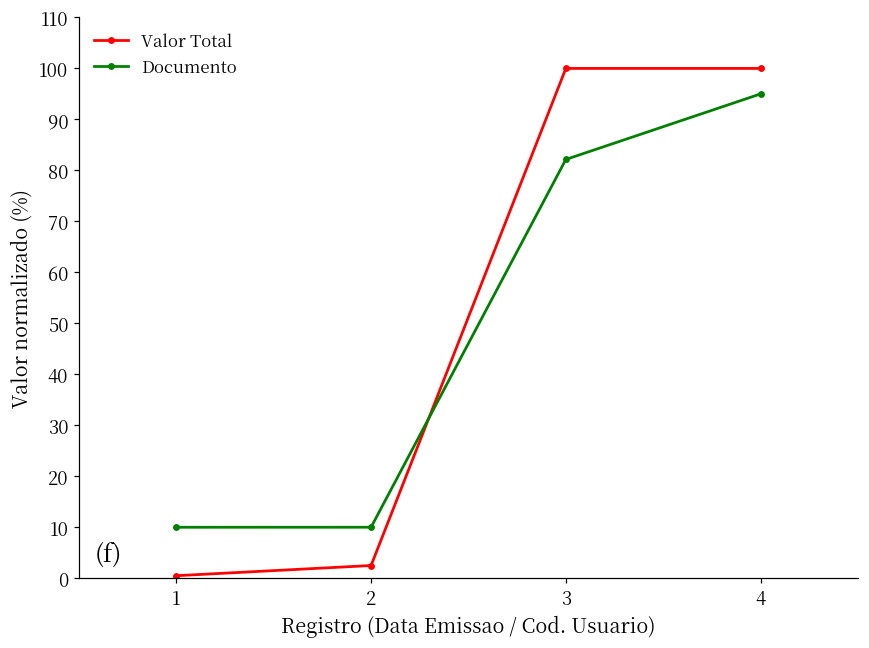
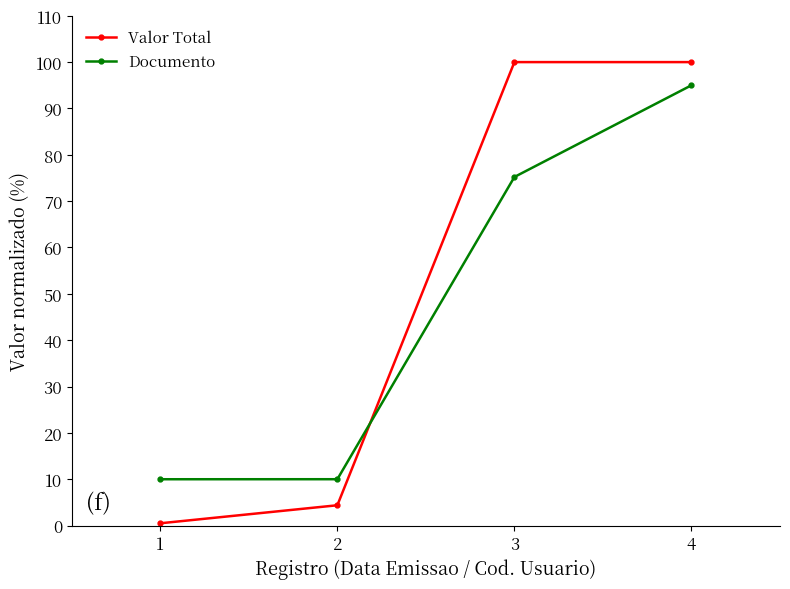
  {
    "Valor Total": {
      "1": 1,
-     "2": 3,
+     "2": 4,
      "3": 100,
      "4": 100
    },
    "Documento": {
      "1": 10,
      "2": 10,
-     "3": 82,
+     "3": 75,
      "4": 95
    }
  }
